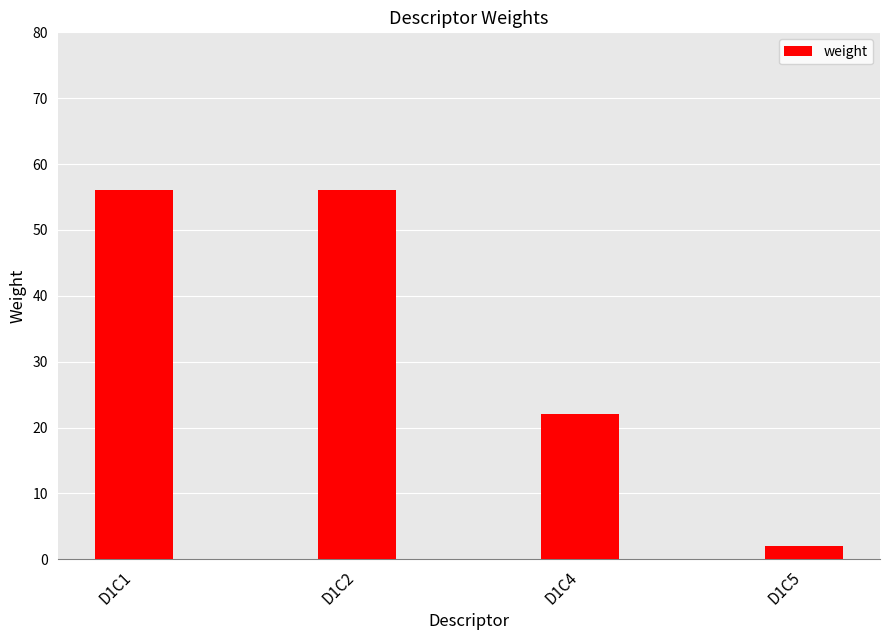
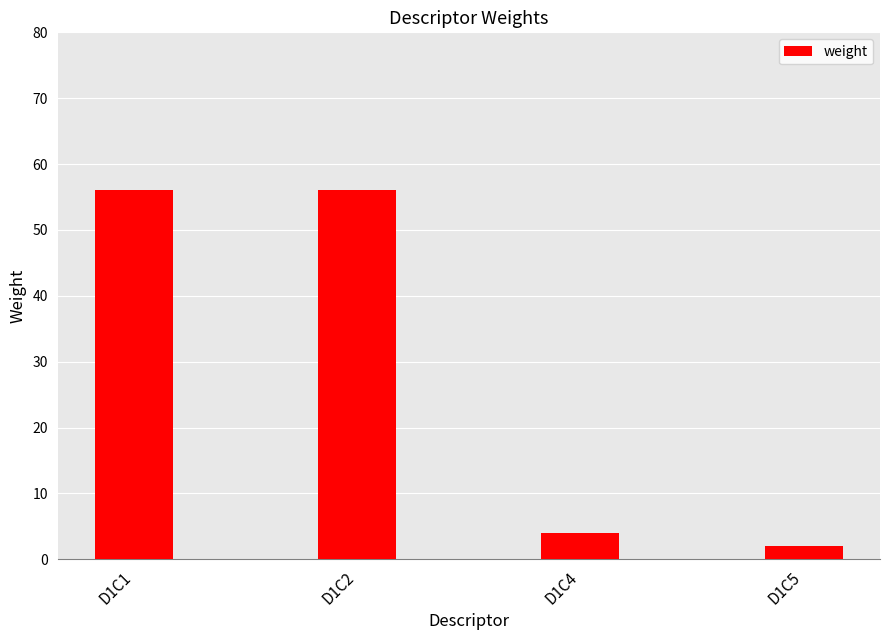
  {
    "D1C1": 56,
    "D1C2": 56,
-   "D1C4": 22,
+   "D1C4": 4,
    "D1C5": 2
  }
